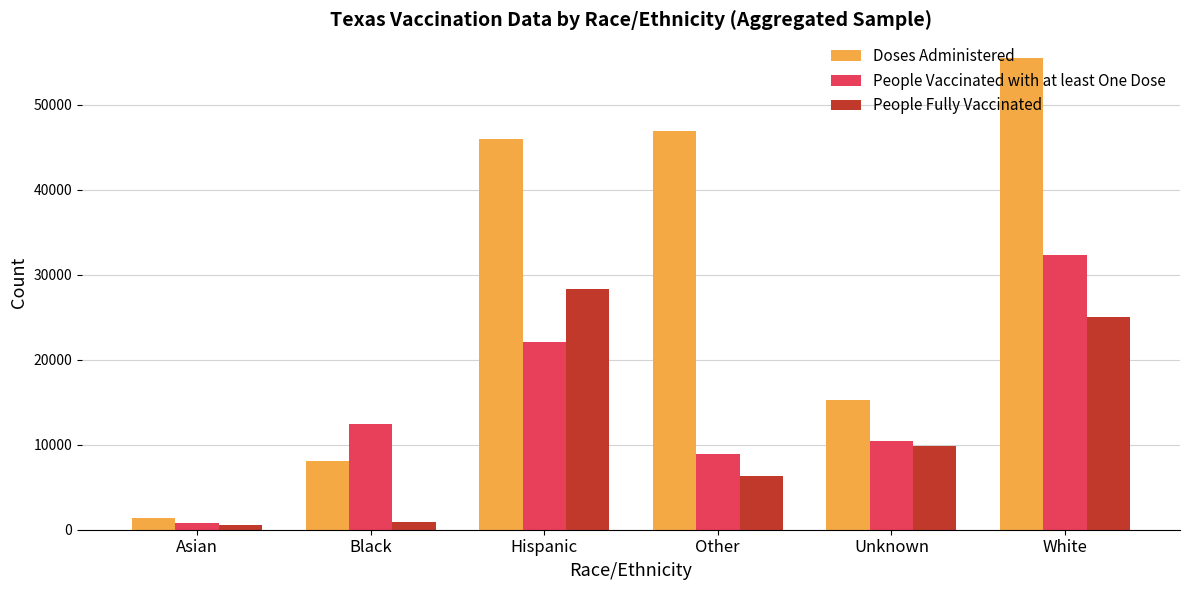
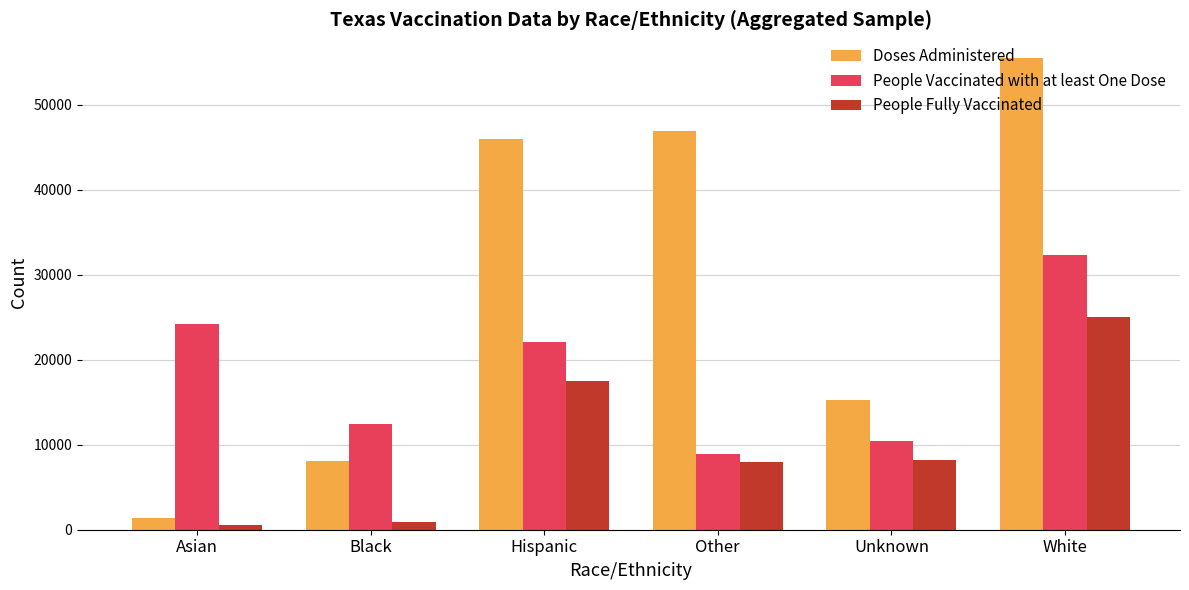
  {
    "Doses Administered": {
      "Asian": 1000,
      "Black": 8000,
      "Hispanic": 46000,
      "Other": 47000,
      "Unknown": 15000,
      "White": 56000
    },
    "People Vaccinated with at least One Dose": {
-     "Asian": 1000,
+     "Asian": 24000,
      "Black": 12000,
      "Hispanic": 22000,
      "Other": 9000,
      "Unknown": 10000,
      "White": 32000
    },
    "People Fully Vaccinated": {
      "Asian": 1000,
      "Black": 1000,
-     "Hispanic": 28000,
-     "Other": 6000,
-     "Unknown": 10000,
+     "Hispanic": 18000,
+     "Other": 8000,
+     "Unknown": 8000,
      "White": 25000
    }
  }
